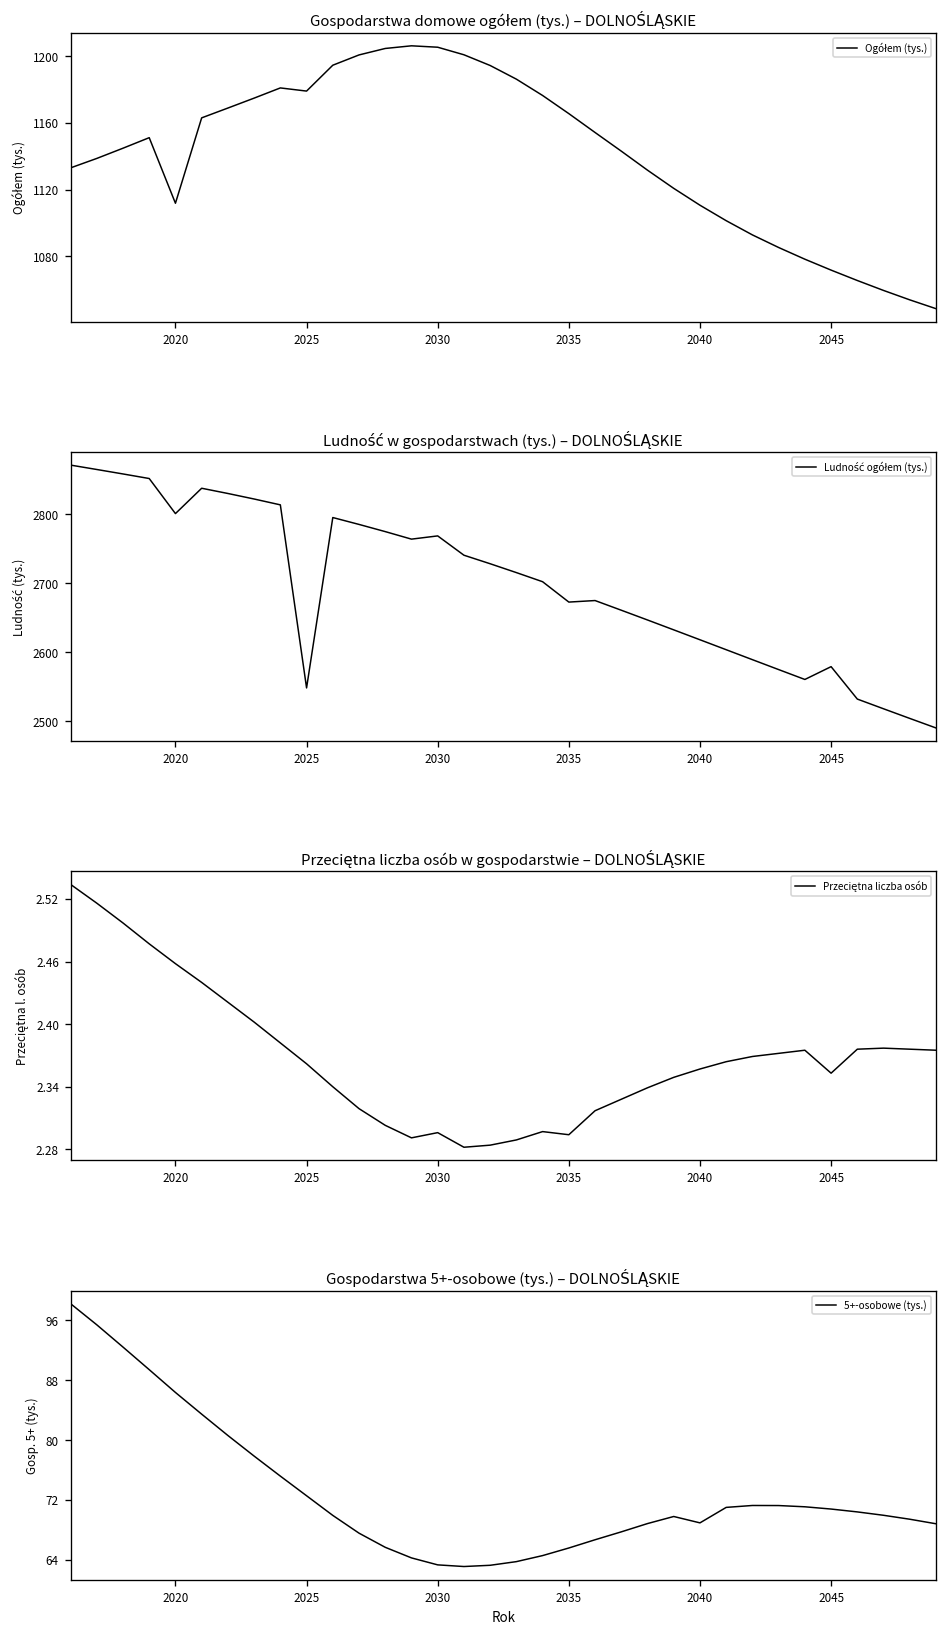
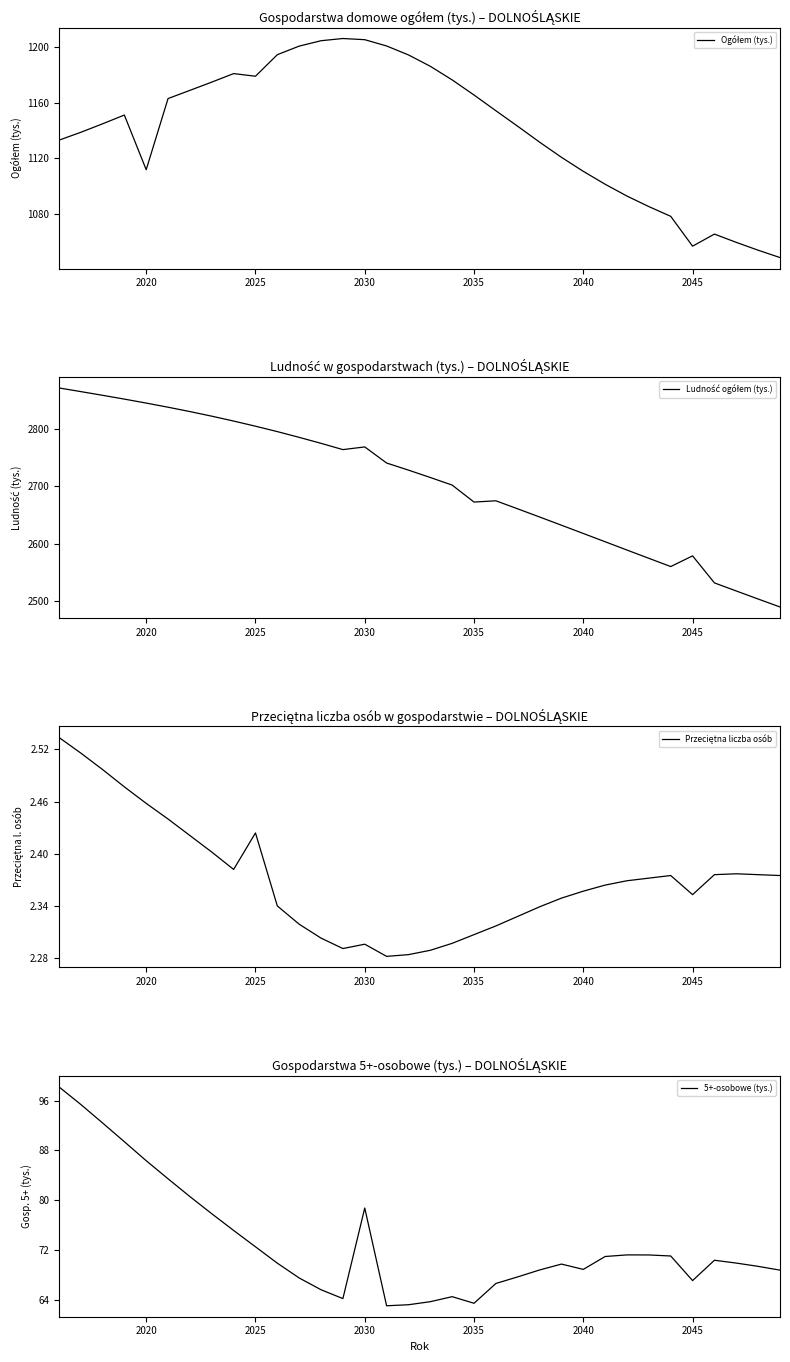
  {
    "Gospodarstwa domowe ogółem (tys.) – DOLNOŚLĄSKIE": {
      "2020": 1112,
      "2025": 1179,
      "2030": 1206,
      "2035": 1166,
      "2040": 1111,
-     "2045": 1072
+     "2045": 1057
    },
    "Ludność w gospodarstwach (tys.) – DOLNOŚLĄSKIE": {
-     "2020": 2800,
-     "2025": 2550,
+     "2020": 2840,
+     "2025": 2800,
      "2030": 2770,
      "2035": 2670,
      "2040": 2620,
      "2045": 2580
    },
    "Przeciętna liczba osób w gospodarstwie – DOLNOŚLĄSKIE": {
      "2020": 2.46,
-     "2025": 2.36,
+     "2025": 2.42,
      "2030": 2.30,
-     "2035": 2.29,
+     "2035": 2.31,
      "2040": 2.36,
      "2045": 2.35
    },
    "Gospodarstwa 5+-osobowe (tys.) – DOLNOŚLĄSKIE": {
      "2020": 86,
      "2025": 73,
-     "2030": 63,
-     "2035": 66,
+     "2030": 79,
+     "2035": 64,
      "2040": 69,
-     "2045": 71
+     "2045": 67
    }
  }
